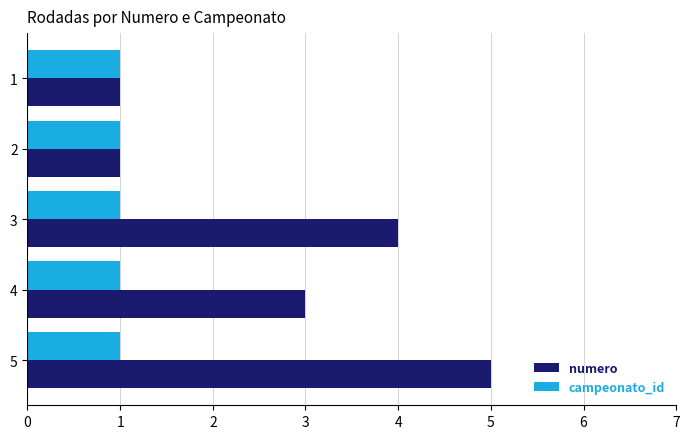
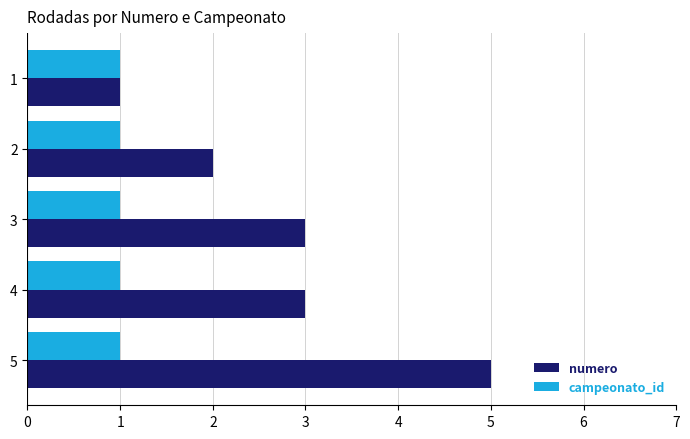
  {
    "numero": {
      "1": 1,
-     "2": 1,
-     "3": 4,
+     "2": 2,
+     "3": 3,
      "4": 3,
      "5": 5
    },
    "campeonato_id": {
      "1": 1,
      "2": 1,
      "3": 1,
      "4": 1,
      "5": 1
    }
  }
